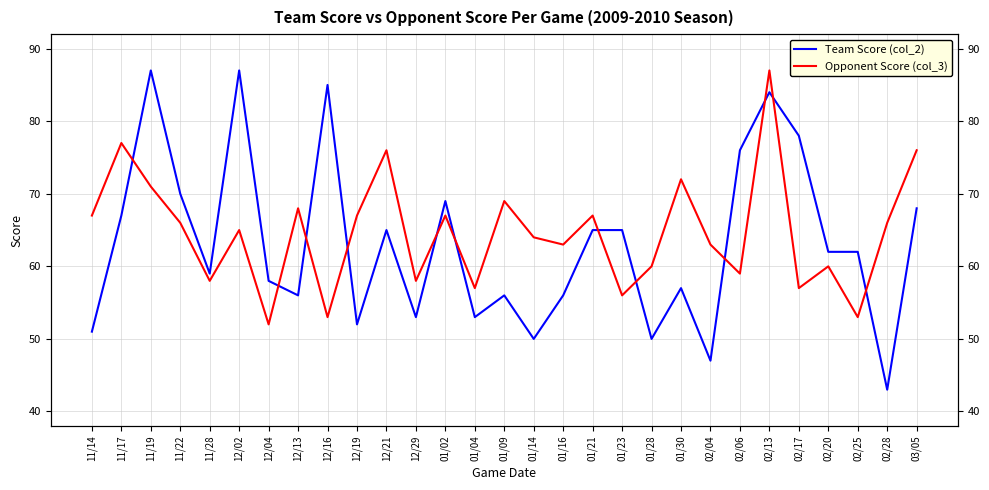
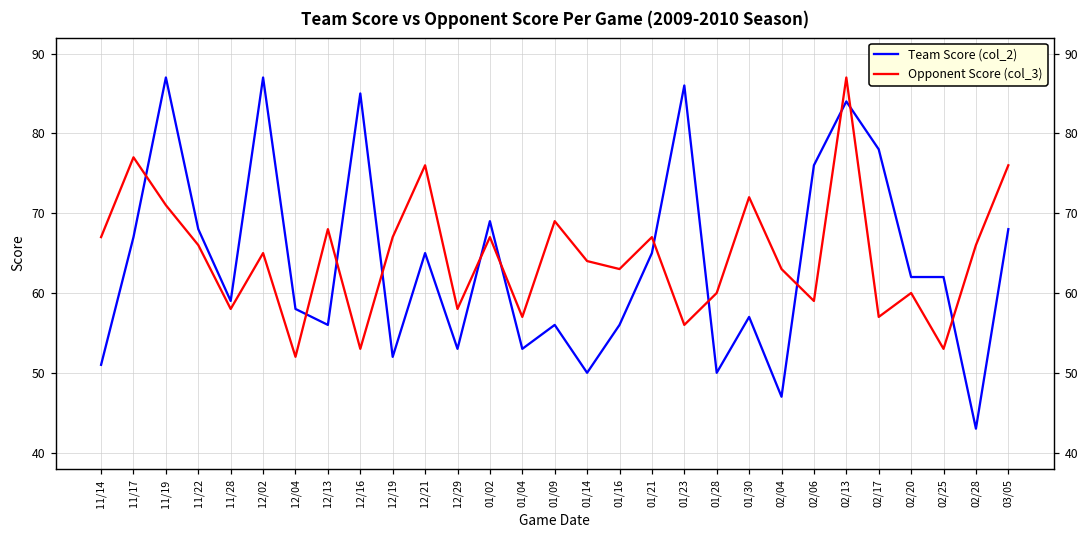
  {
    "Team Score (col_2)": {
      "11/14": 51,
      "11/17": 67,
      "11/19": 87,
-     "11/22": 70,
+     "11/22": 68,
      "11/28": 59,
      "12/02": 87,
      "12/04": 58,
      "12/13": 56,
      "12/16": 85,
      "12/19": 52,
      "12/21": 65,
      "12/29": 53,
      "01/02": 69,
      "01/04": 53,
      "01/09": 56,
      "01/14": 50,
      "01/16": 56,
      "01/21": 65,
-     "01/23": 65,
+     "01/23": 86,
      "01/28": 50,
      "01/30": 57,
      "02/04": 47,
      "02/06": 76,
      "02/13": 84,
      "02/17": 78,
      "02/20": 62,
      "02/25": 62,
      "02/28": 43,
      "03/05": 68
    },
    "Opponent Score (col_3)": {
      "11/14": 67,
      "11/17": 77,
      "11/19": 71,
      "11/22": 66,
      "11/28": 58,
      "12/02": 65,
      "12/04": 52,
      "12/13": 68,
      "12/16": 53,
      "12/19": 67,
      "12/21": 76,
      "12/29": 58,
      "01/02": 67,
      "01/04": 57,
      "01/09": 69,
      "01/14": 64,
      "01/16": 63,
      "01/21": 67,
      "01/23": 56,
      "01/28": 60,
      "01/30": 72,
      "02/04": 63,
      "02/06": 59,
      "02/13": 87,
      "02/17": 57,
      "02/20": 60,
      "02/25": 53,
      "02/28": 66,
      "03/05": 76
    }
  }
